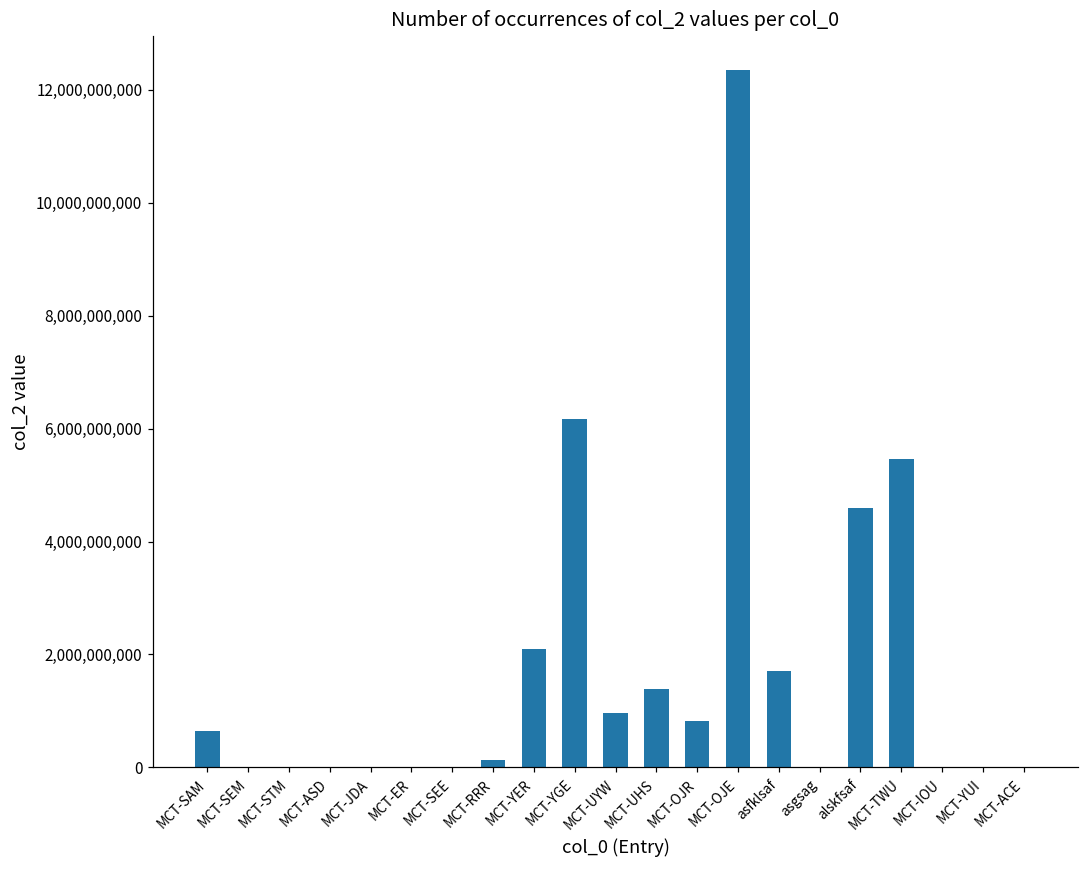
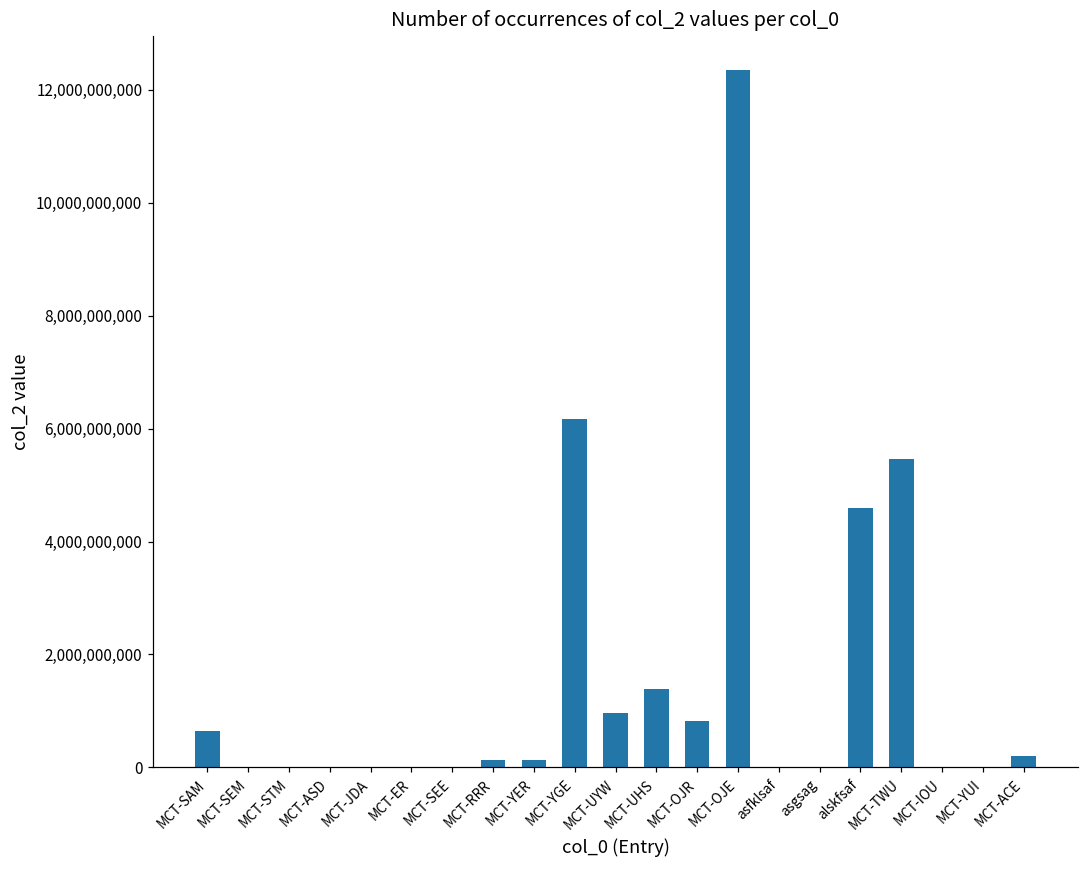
  {
    "MCT-SAM": "600,000,000",
    "MCT-RRR": "100,000,000",
-   "MCT-YER": "2,100,000,000",
+   "MCT-YER": "100,000,000",
    "MCT-YGE": "6,200,000,000",
    "MCT-UYW": "1,000,000,000",
    "MCT-UHS": "1,400,000,000",
    "MCT-OJR": "800,000,000",
    "MCT-OJE": "12,300,000,000",
-   "asfklsaf": "1,700,000,000",
+   "asfklsaf": "0",
    "alskfsaf": "4,600,000,000",
    "MCT-TWU": "5,500,000,000",
-   "MCT-ACE": "0"
+   "MCT-ACE": "200,000,000"
  }
